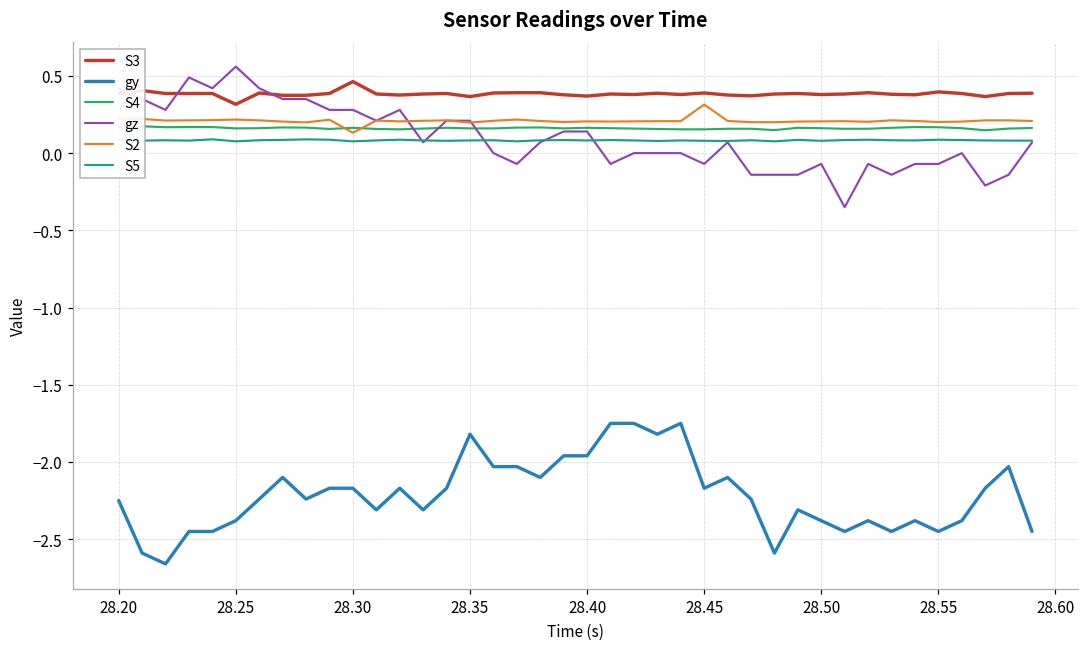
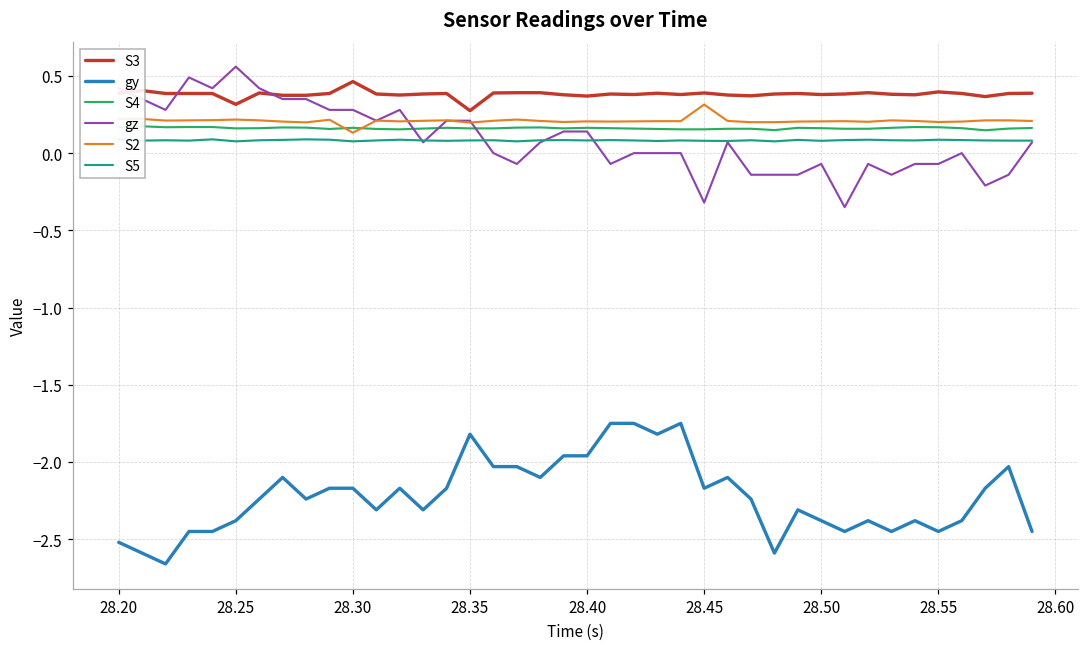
  {
    "S3": {
      "28.25": 0.32,
      "28.30": 0.46,
-     "28.35": 0.37,
+     "28.35": 0.28,
      "28.40": 0.37,
      "28.45": 0.39,
      "28.50": 0.38,
      "28.55": 0.40
    },
    "gy": {
-     "28.20": -2.25,
+     "28.20": -2.52,
      "28.25": -2.38,
      "28.30": -2.17,
      "28.35": -1.82,
      "28.40": -1.96,
      "28.45": -2.17,
      "28.50": -2.38,
      "28.55": -2.45
    },
    "gz": {
      "28.25": 0.56,
      "28.30": 0.28,
      "28.40": 0.14,
-     "28.45": -0.07,
+     "28.45": -0.32,
      "28.50": -0.07,
      "28.55": -0.07
    },
    "S2": {
      "28.25": 0.22,
      "28.30": 0.13,
      "28.40": 0.21,
      "28.45": 0.31,
      "28.50": 0.21,
      "28.55": 0.20
    }
  }
